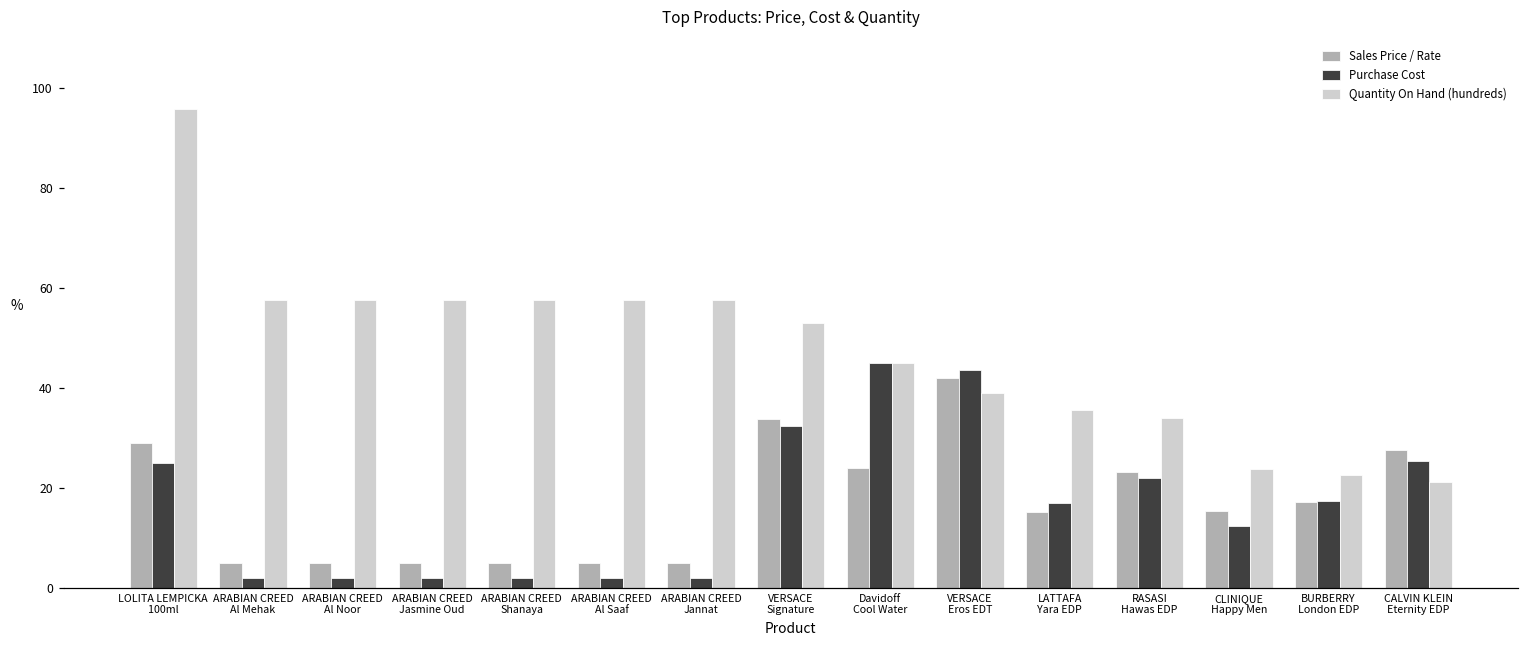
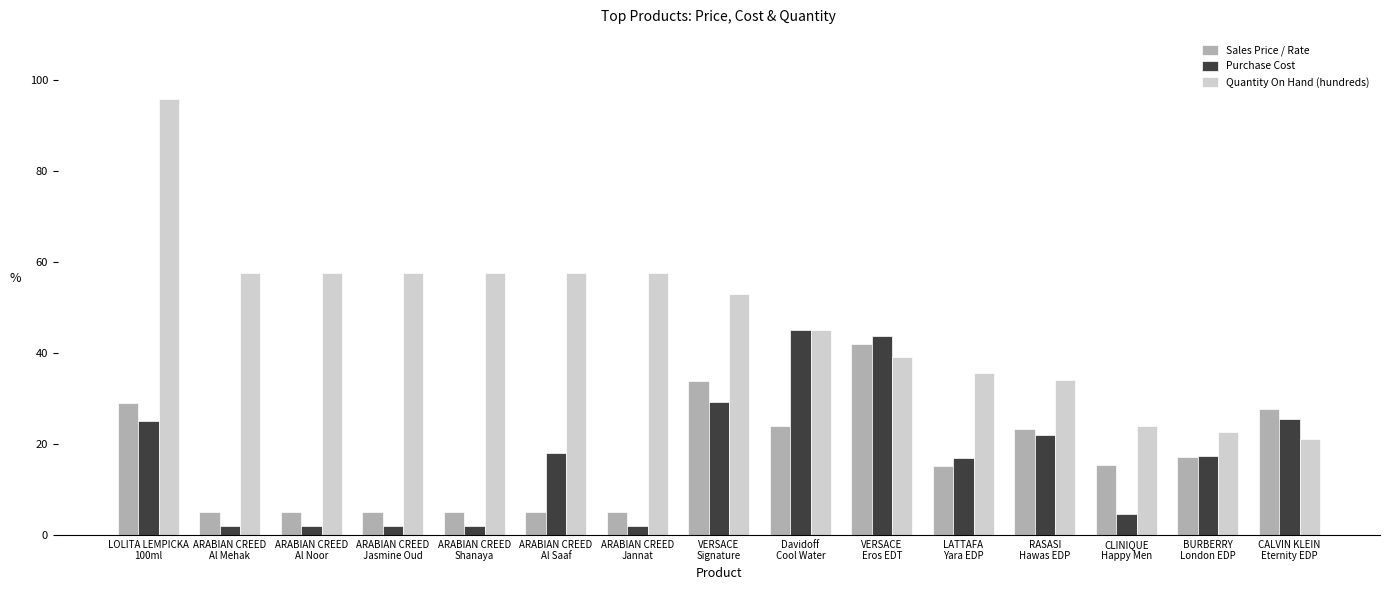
  {
    "Purchase Cost": {
      "LOLITA LEMPICKA 100ml": 25,
      "ARABIAN CREED Al Mehak": 2,
      "ARABIAN CREED Al Noor": 2,
      "ARABIAN CREED Jasmine Oud": 2,
      "ARABIAN CREED Shanaya": 2,
-     "ARABIAN CREED Al Saaf": 2,
+     "ARABIAN CREED Al Saaf": 18,
      "ARABIAN CREED Jannat": 2,
-     "VERSACE Signature": 32,
+     "VERSACE Signature": 29,
      "Davidoff Cool Water": 45,
      "VERSACE Eros EDT": 44,
      "LATTAFA Yara EDP": 17,
      "RASASI Hawas EDP": 22,
-     "CLINIQUE Happy Men": 13,
+     "CLINIQUE Happy Men": 5,
      "BURBERRY London EDP": 17,
      "CALVIN KLEIN Eternity EDP": 26
    }
  }
